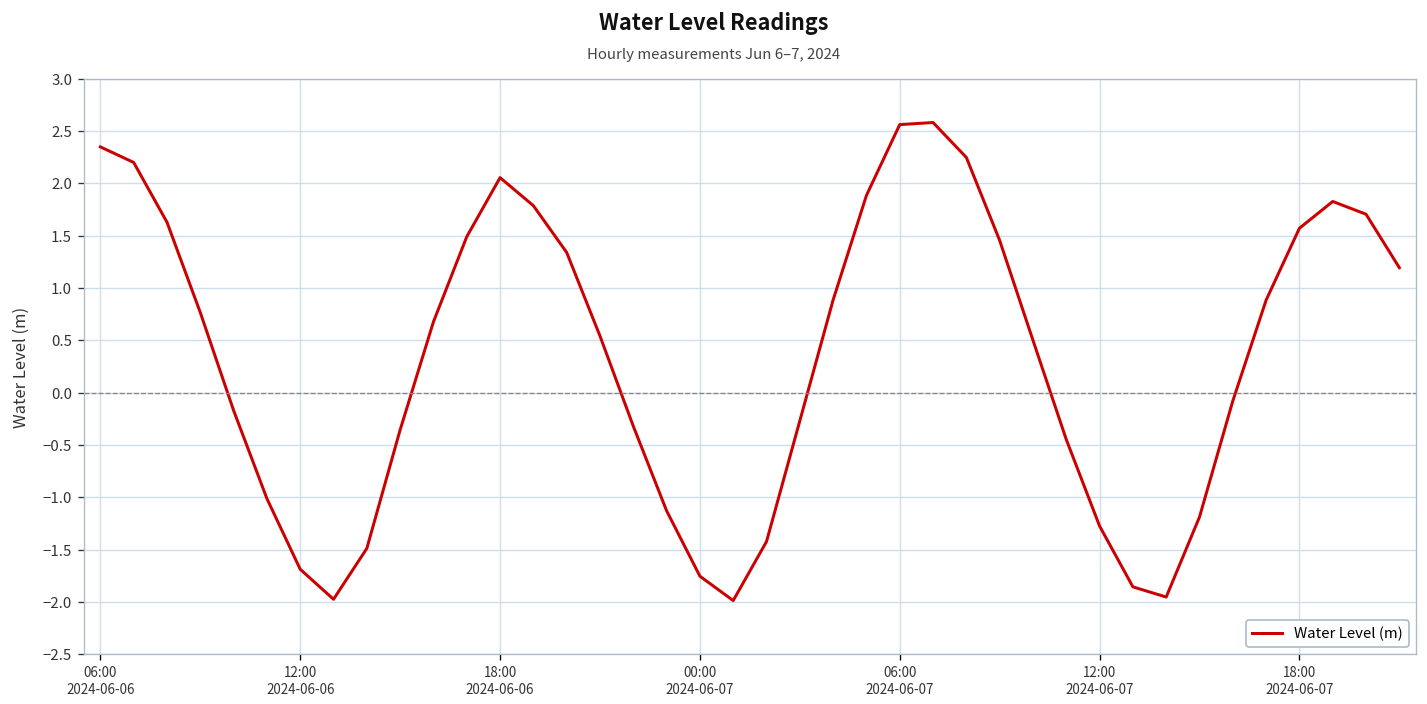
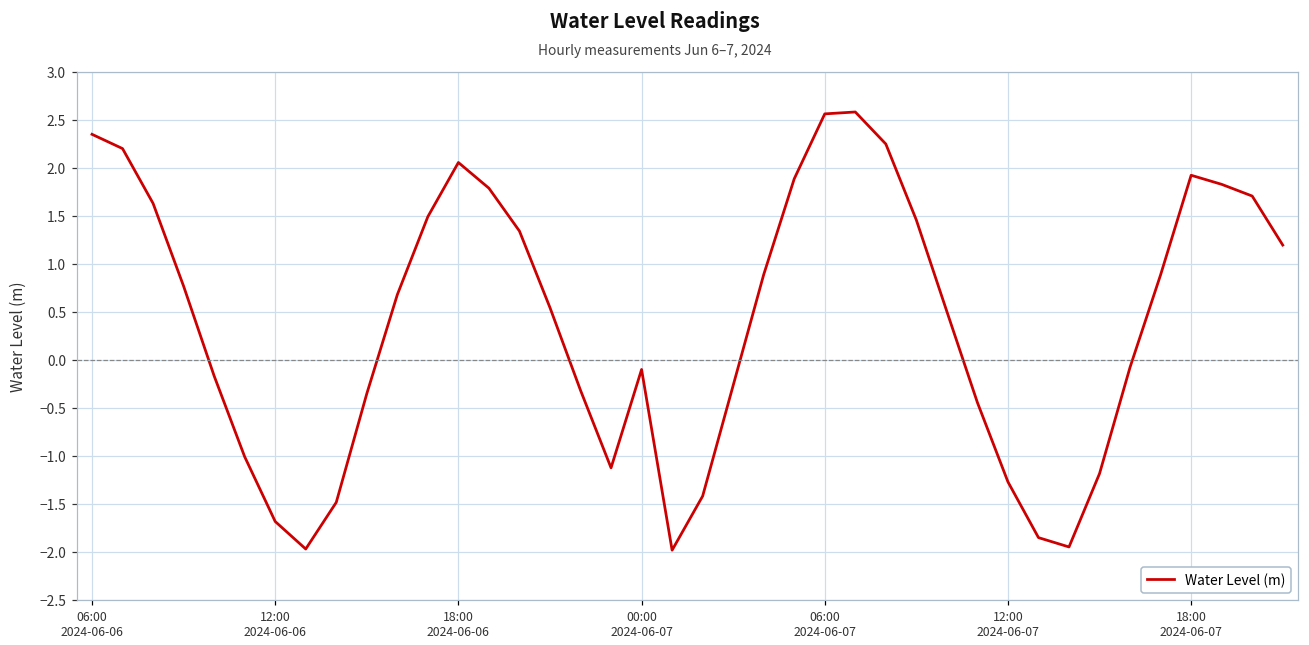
  {
    "06:00 2024-06-06": 2.3,
    "12:00 2024-06-06": -1.7,
    "18:00 2024-06-06": 2.1,
-   "00:00 2024-06-07": -1.8,
+   "00:00 2024-06-07": -0.1,
    "06:00 2024-06-07": 2.6,
    "12:00 2024-06-07": -1.3,
-   "18:00 2024-06-07": 1.6
+   "18:00 2024-06-07": 1.9
  }
